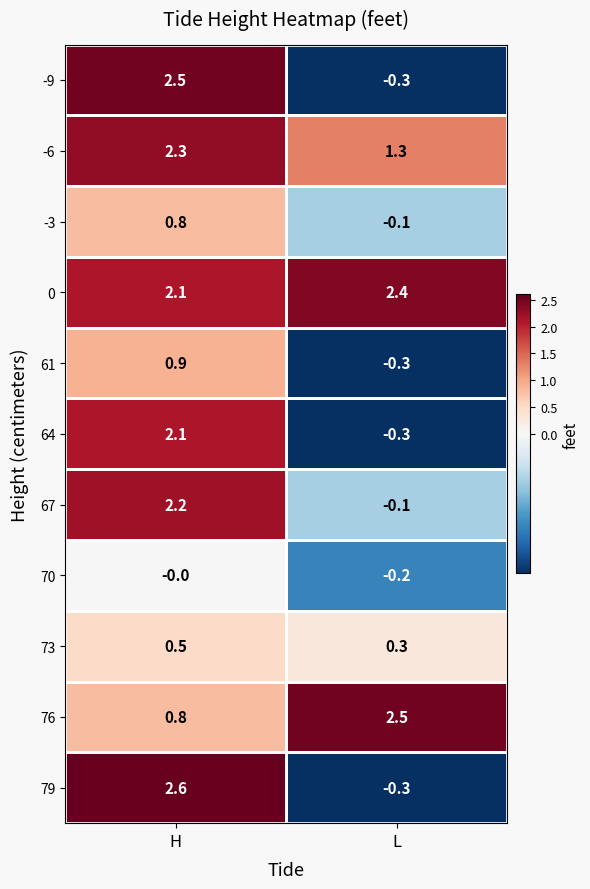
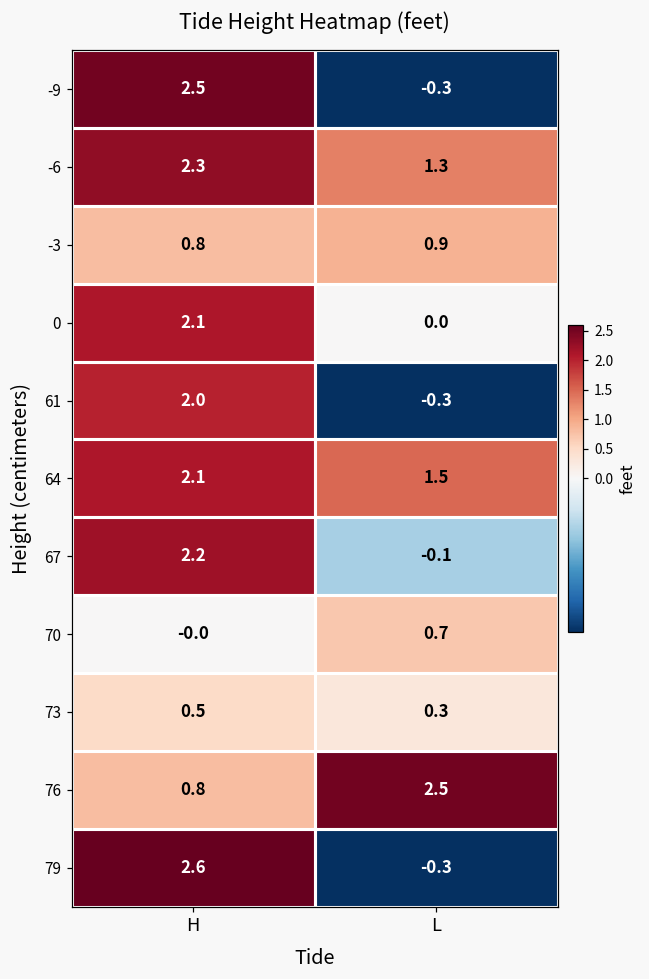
  {
    "-9": {
      "H": 2.5,
      "L": -0.3
    },
    "-6": {
      "H": 2.3,
      "L": 1.3
    },
    "-3": {
      "H": 0.8,
-     "L": -0.1
+     "L": 0.9
    },
    "0": {
      "H": 2.1,
-     "L": 2.4
+     "L": 0.0
    },
    "61": {
-     "H": 0.9,
+     "H": 2.0,
      "L": -0.3
    },
    "64": {
      "H": 2.1,
-     "L": -0.3
+     "L": 1.5
    },
    "67": {
      "H": 2.2,
      "L": -0.1
    },
    "70": {
      "H": -0.0,
-     "L": -0.2
+     "L": 0.7
    },
    "73": {
      "H": 0.5,
      "L": 0.3
    },
    "76": {
      "H": 0.8,
      "L": 2.5
    },
    "79": {
      "H": 2.6,
      "L": -0.3
    }
  }
